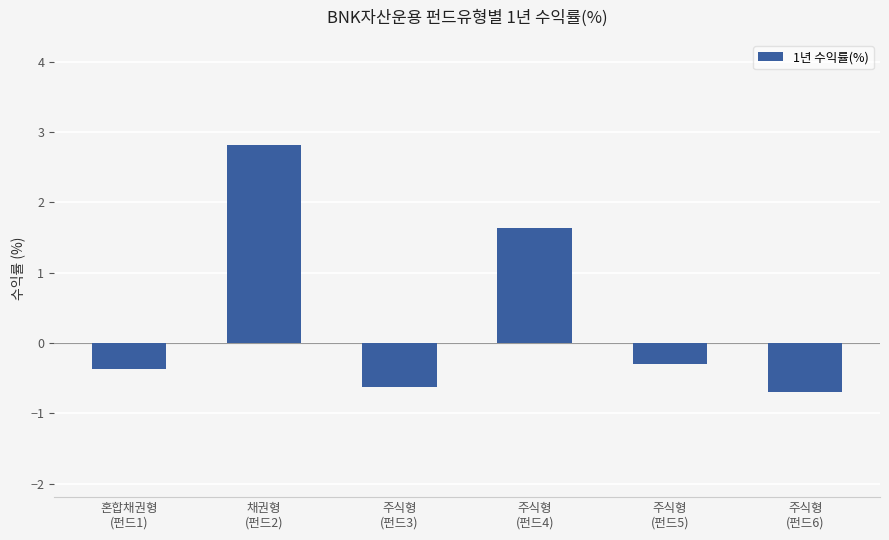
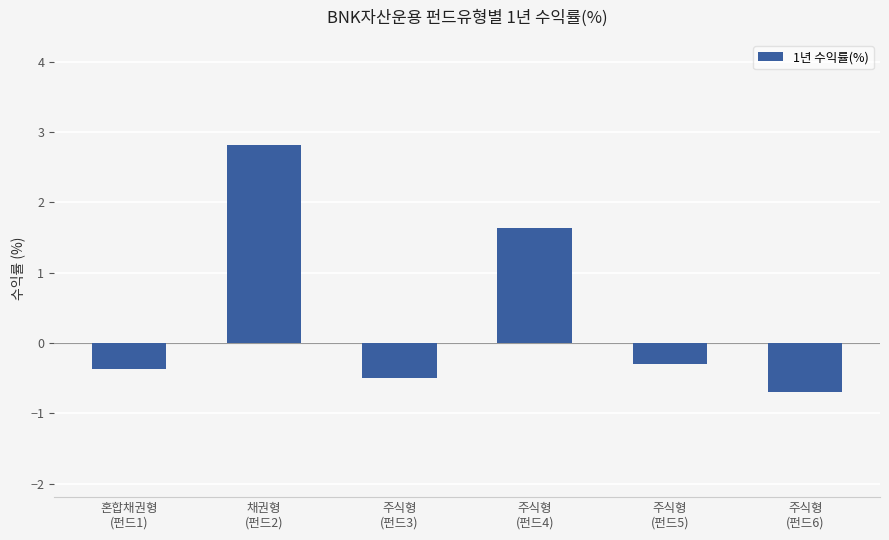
  {
    "혼합채권형 (펀드1)": -0.4,
    "채권형 (펀드2)": 2.8,
-   "주식형 (펀드3)": -0.6,
+   "주식형 (펀드3)": -0.5,
    "주식형 (펀드4)": 1.6,
    "주식형 (펀드5)": -0.3,
    "주식형 (펀드6)": -0.7
  }
